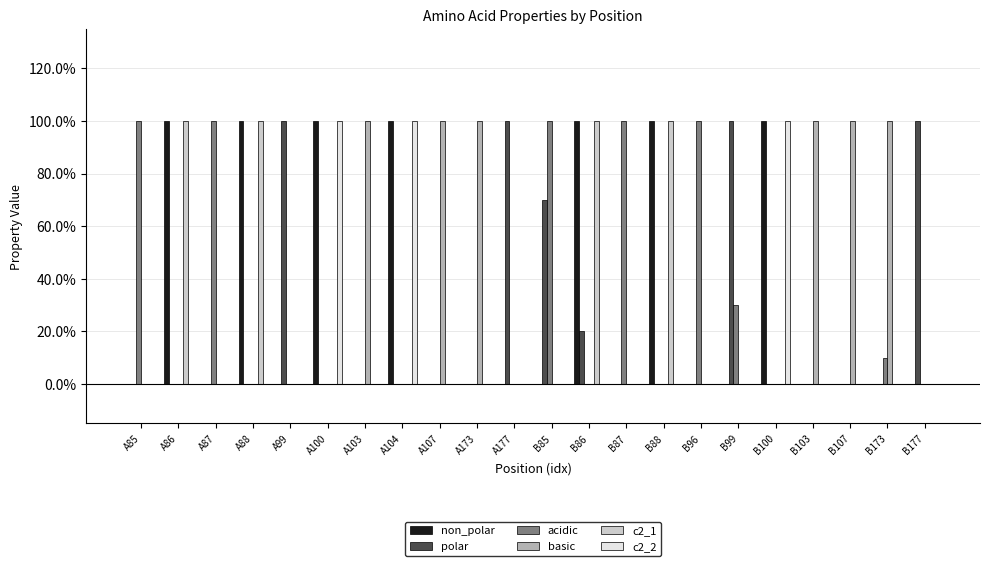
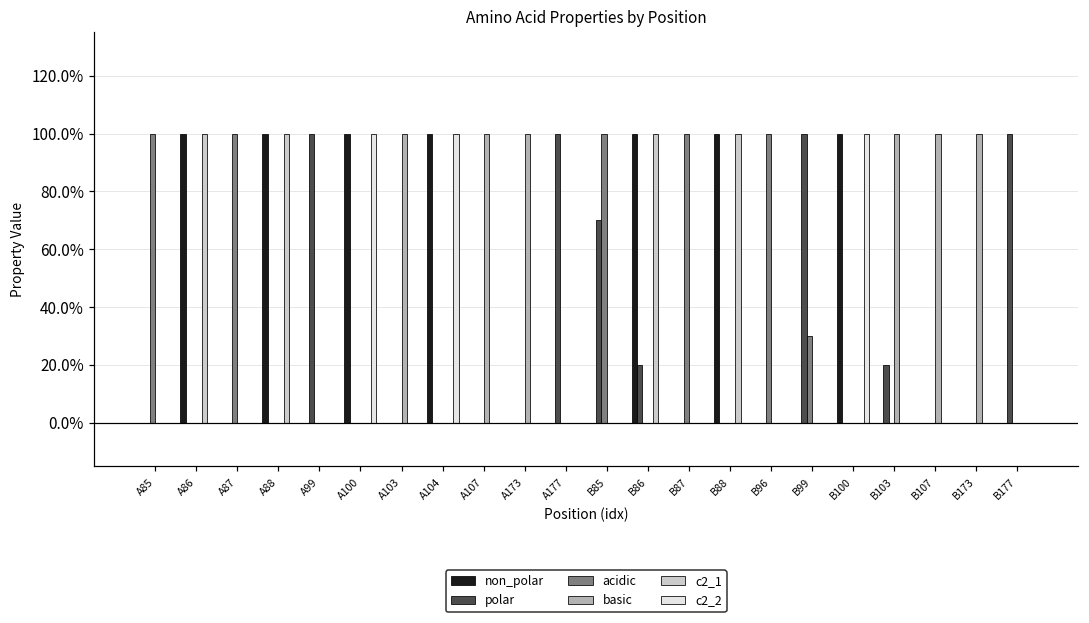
  {
    "non_polar": {
      "A85": "0%",
      "A86": "100%",
      "A87": "0%",
      "A88": "100%",
      "A99": "0%",
      "A100": "100%",
      "A103": "0%",
      "A104": "100%",
      "A107": "0%",
      "A173": "0%",
      "A177": "0%",
      "B85": "0%",
      "B86": "100%",
      "B87": "0%",
      "B88": "100%",
      "B96": "0%",
      "B99": "0%",
      "B100": "100%",
      "B103": "0%",
      "B107": "0%",
      "B173": "0%",
      "B177": "0%"
    },
    "polar": {
      "A85": "0%",
      "A86": "0%",
      "A87": "0%",
      "A88": "0%",
      "A99": "100%",
      "A100": "0%",
      "A103": "0%",
      "A104": "0%",
      "A107": "0%",
      "A173": "0%",
      "A177": "100%",
      "B85": "70%",
      "B86": "20%",
      "B87": "0%",
      "B88": "0%",
      "B96": "0%",
      "B99": "100%",
      "B100": "0%",
-     "B103": "0%",
+     "B103": "20%",
      "B107": "0%",
      "B173": "0%",
      "B177": "100%"
    },
    "acidic": {
      "A85": "100%",
      "A86": "0%",
      "A87": "100%",
      "A88": "0%",
      "A99": "0%",
      "A100": "0%",
      "A103": "0%",
      "A104": "0%",
      "A107": "0%",
      "A173": "0%",
      "A177": "0%",
      "B85": "100%",
      "B86": "0%",
      "B87": "100%",
      "B88": "0%",
      "B96": "100%",
      "B99": "30%",
      "B100": "0%",
      "B103": "0%",
      "B107": "0%",
-     "B173": "10%",
+     "B173": "0%",
      "B177": "0%"
    }
  }
